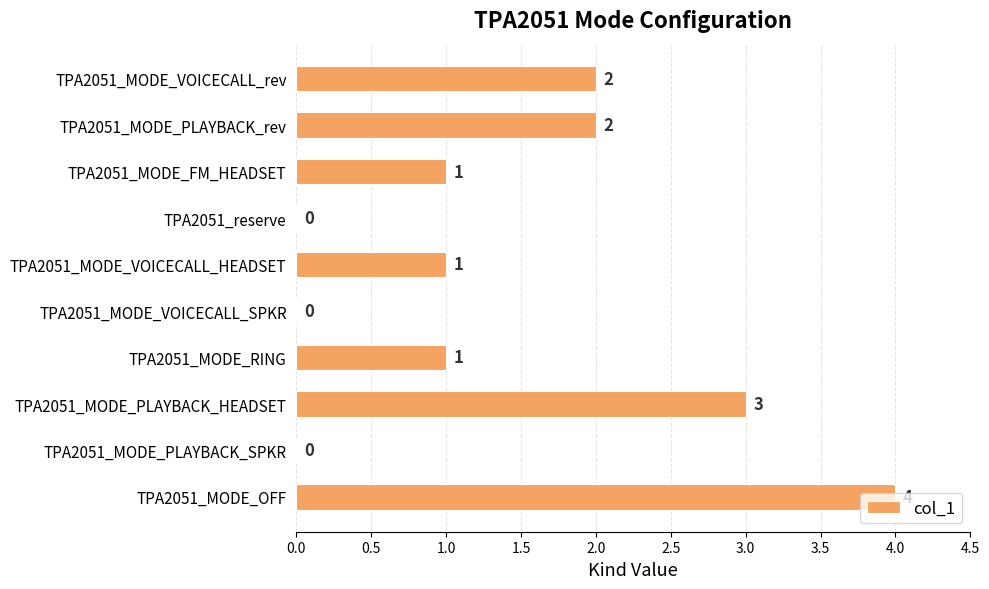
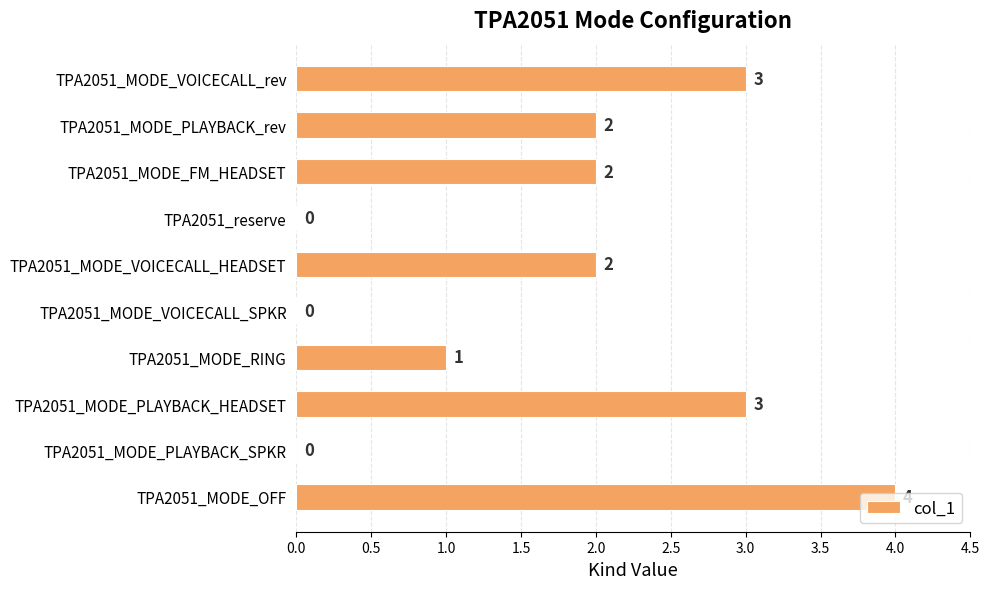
  {
-   "TPA2051_MODE_VOICECALL_rev": 2,
+   "TPA2051_MODE_VOICECALL_rev": 3,
    "TPA2051_MODE_PLAYBACK_rev": 2,
-   "TPA2051_MODE_FM_HEADSET": 1,
+   "TPA2051_MODE_FM_HEADSET": 2,
    "TPA2051_reserve": 0,
-   "TPA2051_MODE_VOICECALL_HEADSET": 1,
+   "TPA2051_MODE_VOICECALL_HEADSET": 2,
    "TPA2051_MODE_VOICECALL_SPKR": 0,
    "TPA2051_MODE_RING": 1,
    "TPA2051_MODE_PLAYBACK_HEADSET": 3,
    "TPA2051_MODE_PLAYBACK_SPKR": 0
  }
